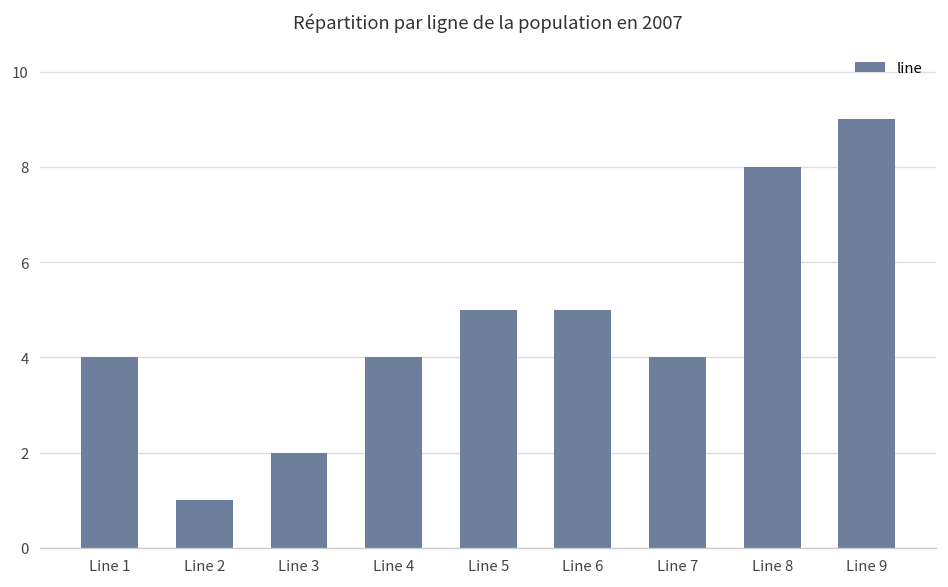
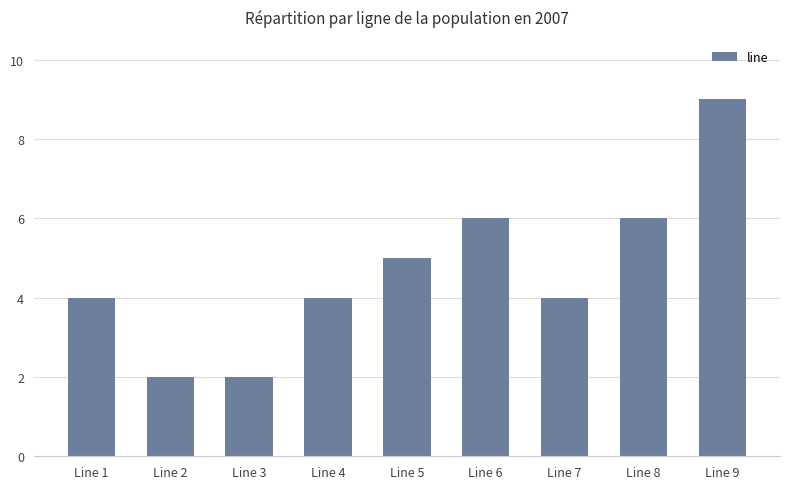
  {
    "Line 1": 4,
-   "Line 2": 1,
+   "Line 2": 2,
    "Line 3": 2,
    "Line 4": 4,
    "Line 5": 5,
-   "Line 6": 5,
+   "Line 6": 6,
    "Line 7": 4,
-   "Line 8": 8,
+   "Line 8": 6,
    "Line 9": 9
  }
